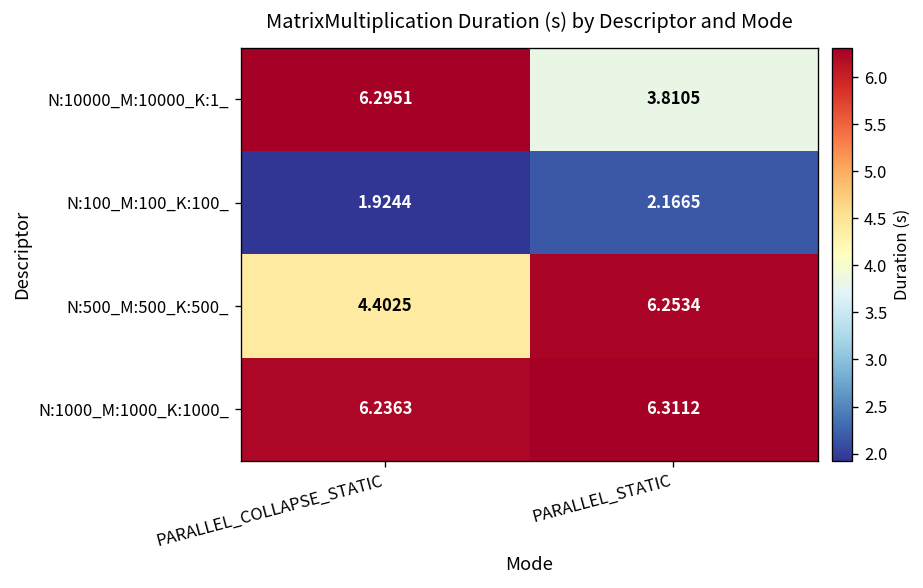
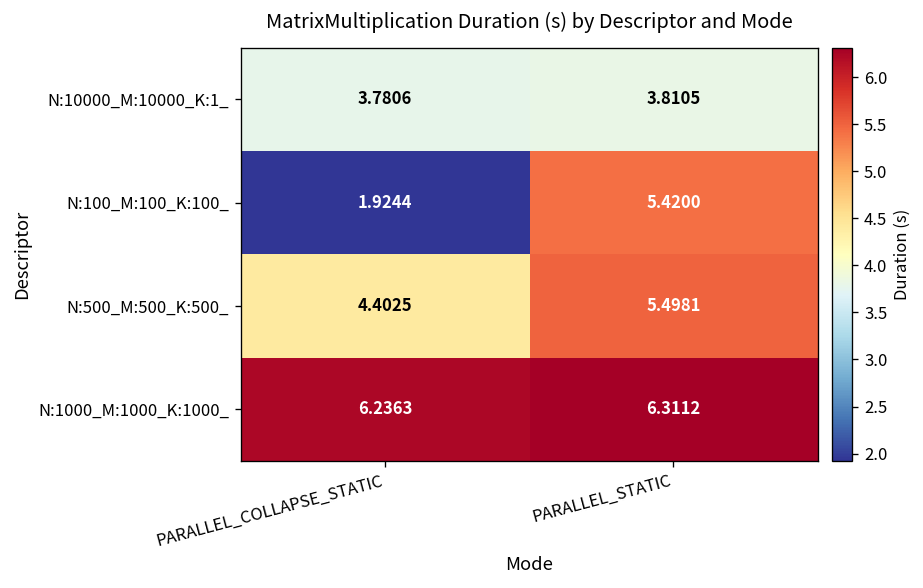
  {
    "N:10000_M:10000_K:1_": {
-     "PARALLEL_COLLAPSE_STATIC": 6.2951,
+     "PARALLEL_COLLAPSE_STATIC": 3.7806,
      "PARALLEL_STATIC": 3.8105
    },
    "N:100_M:100_K:100_": {
      "PARALLEL_COLLAPSE_STATIC": 1.9244,
-     "PARALLEL_STATIC": 2.1665
+     "PARALLEL_STATIC": 5.4200
    },
    "N:500_M:500_K:500_": {
      "PARALLEL_COLLAPSE_STATIC": 4.4025,
-     "PARALLEL_STATIC": 6.2534
+     "PARALLEL_STATIC": 5.4981
    },
    "N:1000_M:1000_K:1000_": {
      "PARALLEL_COLLAPSE_STATIC": 6.2363,
      "PARALLEL_STATIC": 6.3112
    }
  }
